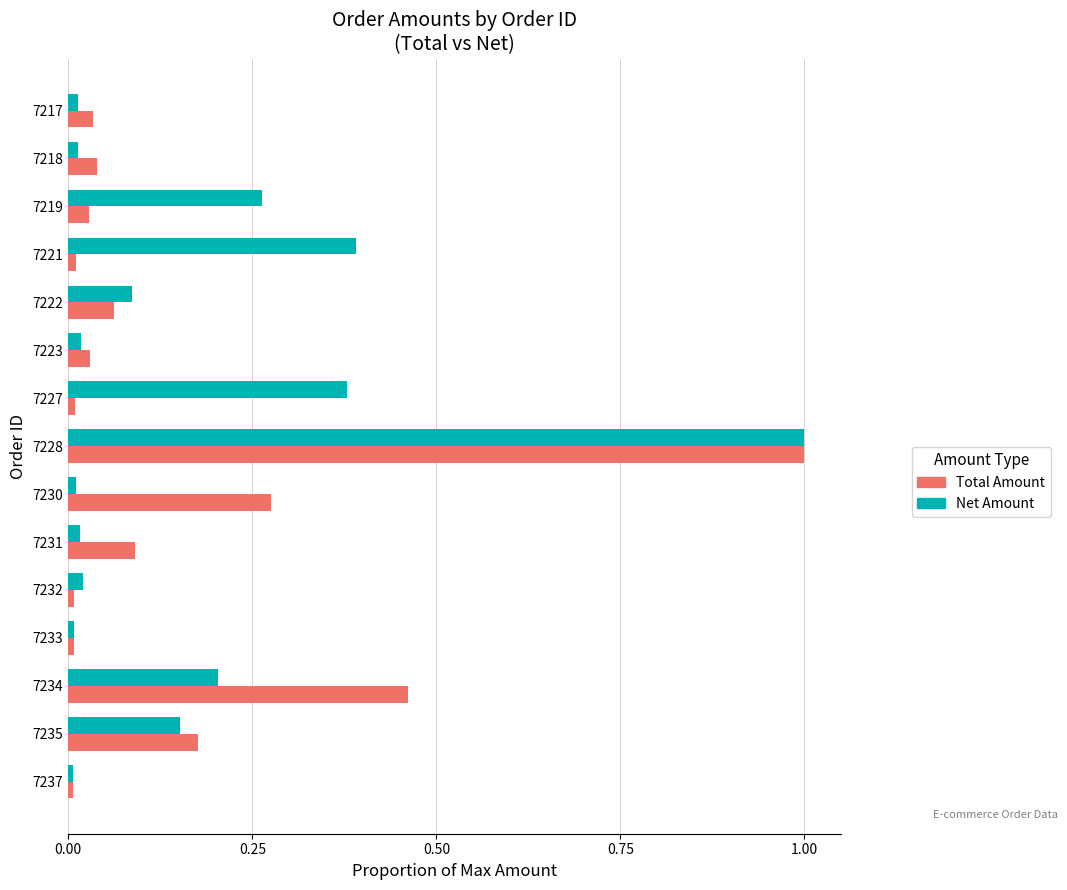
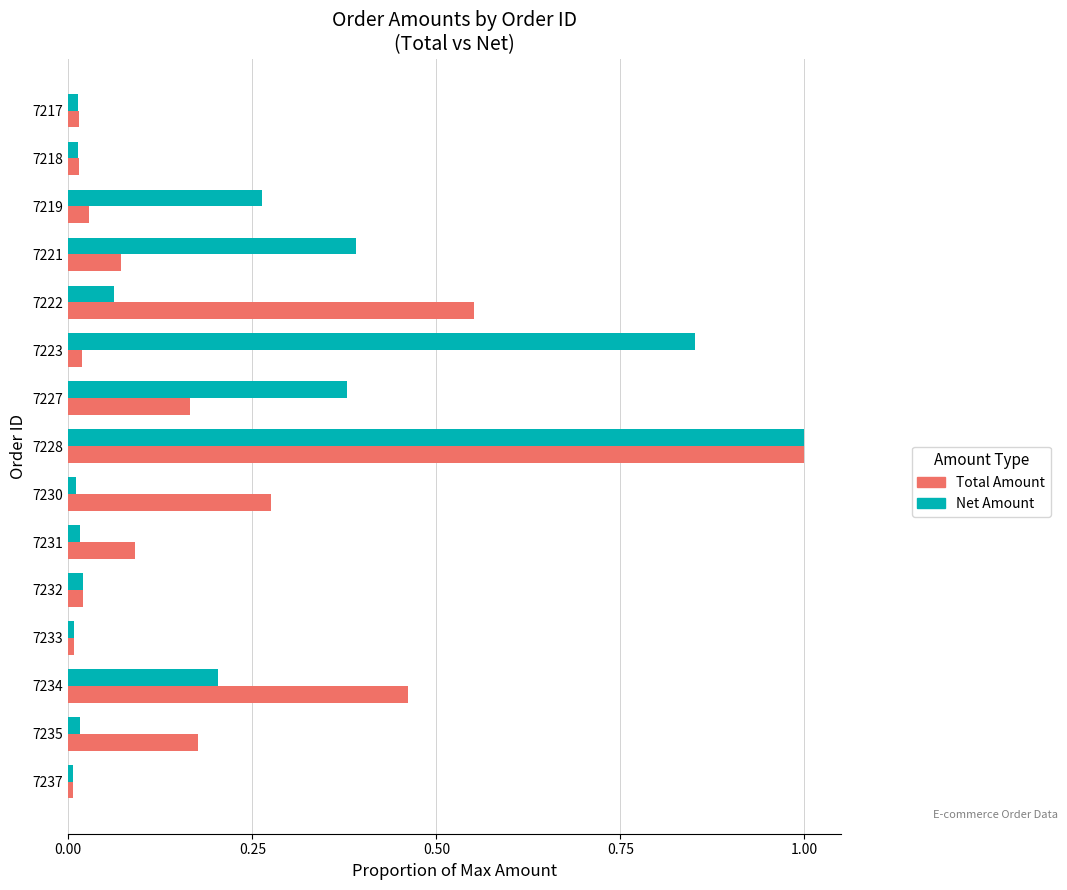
  {
    "Net Amount": {
      "7217": 0.01,
      "7218": 0.01,
      "7219": 0.26,
      "7221": 0.39,
-     "7222": 0.09,
-     "7223": 0.02,
+     "7222": 0.06,
+     "7223": 0.85,
      "7227": 0.38,
      "7228": 1.00,
      "7230": 0.01,
      "7231": 0.02,
      "7232": 0.02,
      "7233": 0.01,
      "7234": 0.20,
-     "7235": 0.15,
+     "7235": 0.02,
      "7237": 0.01
    },
    "Total Amount": {
-     "7217": 0.03,
-     "7218": 0.04,
+     "7217": 0.01,
+     "7218": 0.01,
      "7219": 0.03,
-     "7221": 0.01,
-     "7222": 0.06,
-     "7223": 0.03,
-     "7227": 0.01,
+     "7221": 0.07,
+     "7222": 0.55,
+     "7223": 0.02,
+     "7227": 0.17,
      "7228": 1.00,
      "7230": 0.28,
      "7231": 0.09,
-     "7232": 0.01,
+     "7232": 0.02,
      "7233": 0.01,
      "7234": 0.46,
      "7235": 0.18,
      "7237": 0.01
    }
  }
